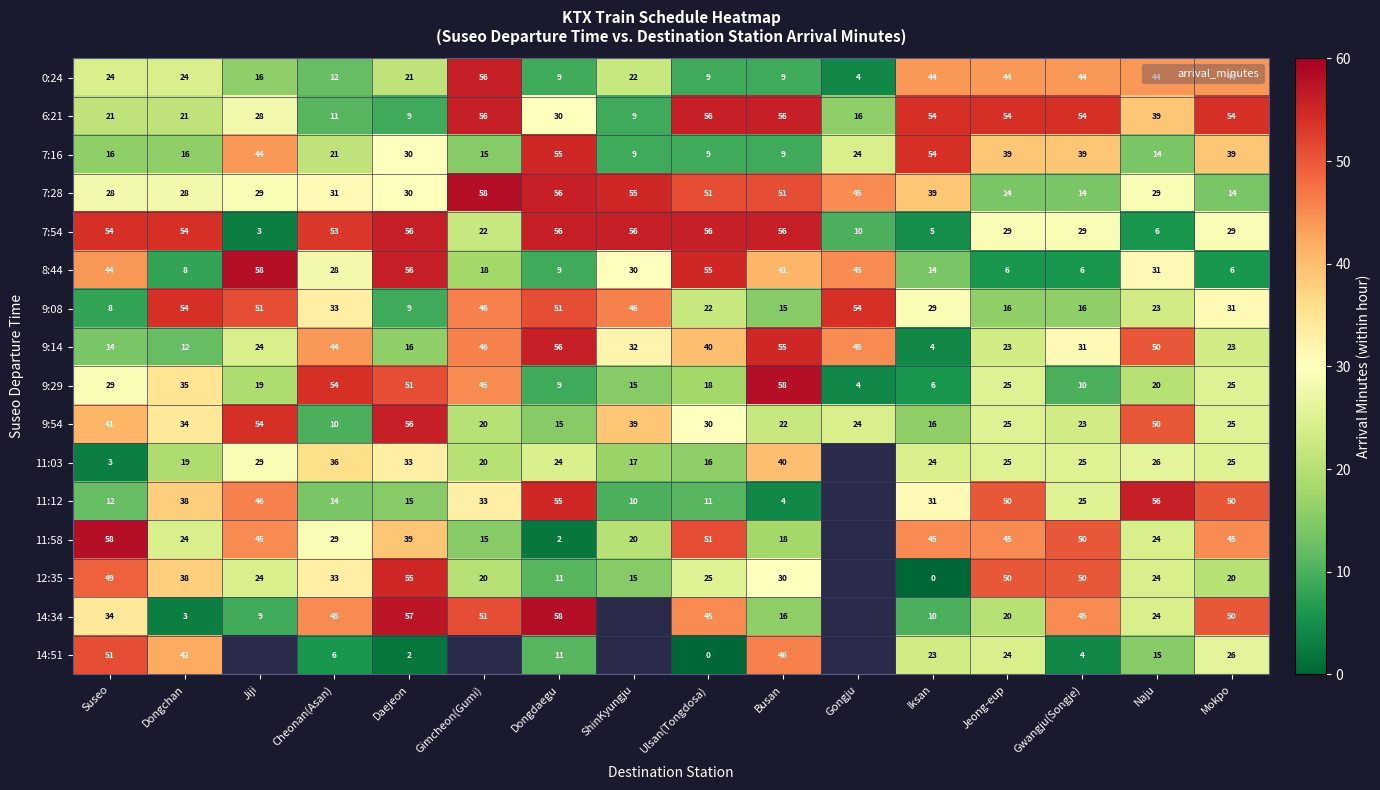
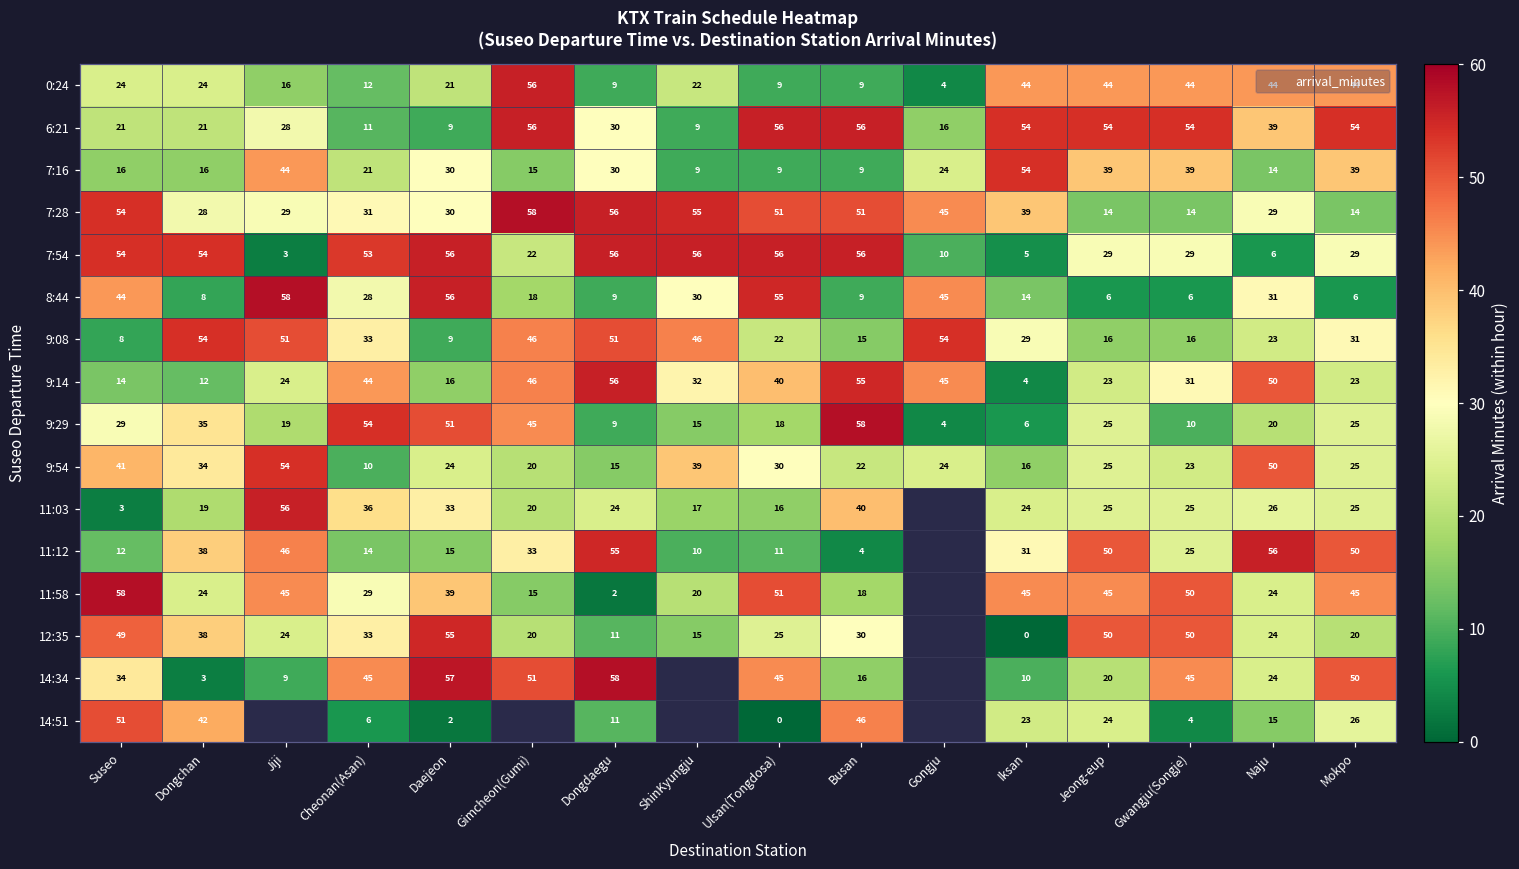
  {
    "7:16": {
      "Suseo": 16,
      "Dongchan": 16,
      "Jiji": 44,
      "Cheonan(Asan)": 21,
      "Daejeon": 30,
      "Gimcheon(Gumi)": 15,
-     "Dongdaegu": 55,
+     "Dongdaegu": 30,
      "ShinKyungju": 9,
      "Ulsan(Tongdosa)": 9,
      "Busan": 9,
      "Gongju": 24,
      "Iksan": 54,
      "Jeong-eup": 39,
      "Gwangju(Songje)": 39,
      "Naju": 14,
      "Mokpo": 39
    },
    "7:28": {
-     "Suseo": 28,
+     "Suseo": 54,
      "Dongchan": 28,
      "Jiji": 29,
      "Cheonan(Asan)": 31,
      "Daejeon": 30,
      "Gimcheon(Gumi)": 58,
      "Dongdaegu": 56,
      "ShinKyungju": 55,
      "Ulsan(Tongdosa)": 51,
      "Busan": 51,
      "Gongju": 45,
      "Iksan": 39,
      "Jeong-eup": 14,
      "Gwangju(Songje)": 14,
      "Naju": 29,
      "Mokpo": 14
    },
    "8:44": {
      "Suseo": 44,
      "Dongchan": 8,
      "Jiji": 58,
      "Cheonan(Asan)": 28,
      "Daejeon": 56,
      "Gimcheon(Gumi)": 18,
      "Dongdaegu": 9,
      "ShinKyungju": 30,
      "Ulsan(Tongdosa)": 55,
-     "Busan": 41,
+     "Busan": 9,
      "Gongju": 45,
      "Iksan": 14,
      "Jeong-eup": 6,
      "Gwangju(Songje)": 6,
      "Naju": 31,
      "Mokpo": 6
    },
    "9:54": {
      "Suseo": 41,
      "Dongchan": 34,
      "Jiji": 54,
      "Cheonan(Asan)": 10,
-     "Daejeon": 56,
+     "Daejeon": 24,
      "Gimcheon(Gumi)": 20,
      "Dongdaegu": 15,
      "ShinKyungju": 39,
      "Ulsan(Tongdosa)": 30,
      "Busan": 22,
      "Gongju": 24,
      "Iksan": 16,
      "Jeong-eup": 25,
      "Gwangju(Songje)": 23,
      "Naju": 50,
      "Mokpo": 25
    },
    "11:03": {
      "Suseo": 3,
      "Dongchan": 19,
-     "Jiji": 29,
+     "Jiji": 56,
      "Cheonan(Asan)": 36,
      "Daejeon": 33,
      "Gimcheon(Gumi)": 20,
      "Dongdaegu": 24,
      "ShinKyungju": 17,
      "Ulsan(Tongdosa)": 16,
      "Busan": 40,
      "Iksan": 24,
      "Jeong-eup": 25,
      "Gwangju(Songje)": 25,
      "Naju": 26,
      "Mokpo": 25
    }
  }
